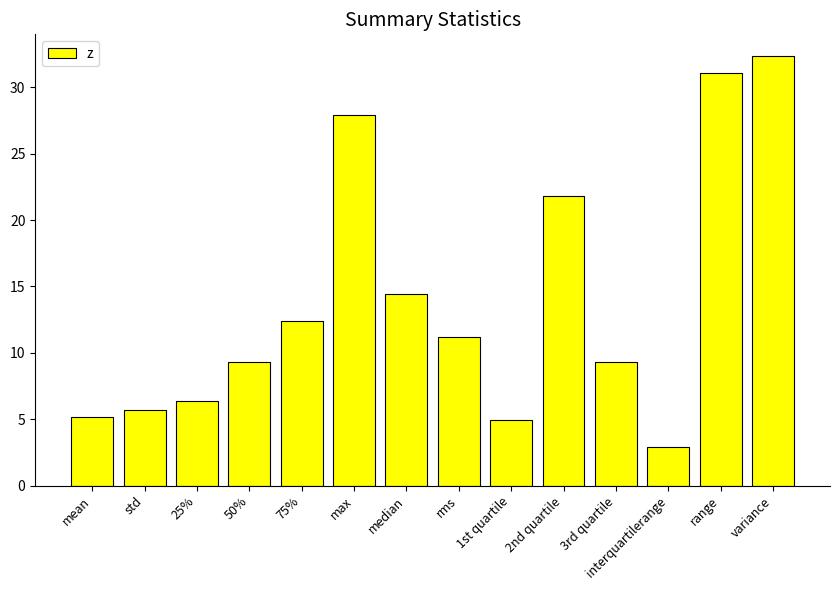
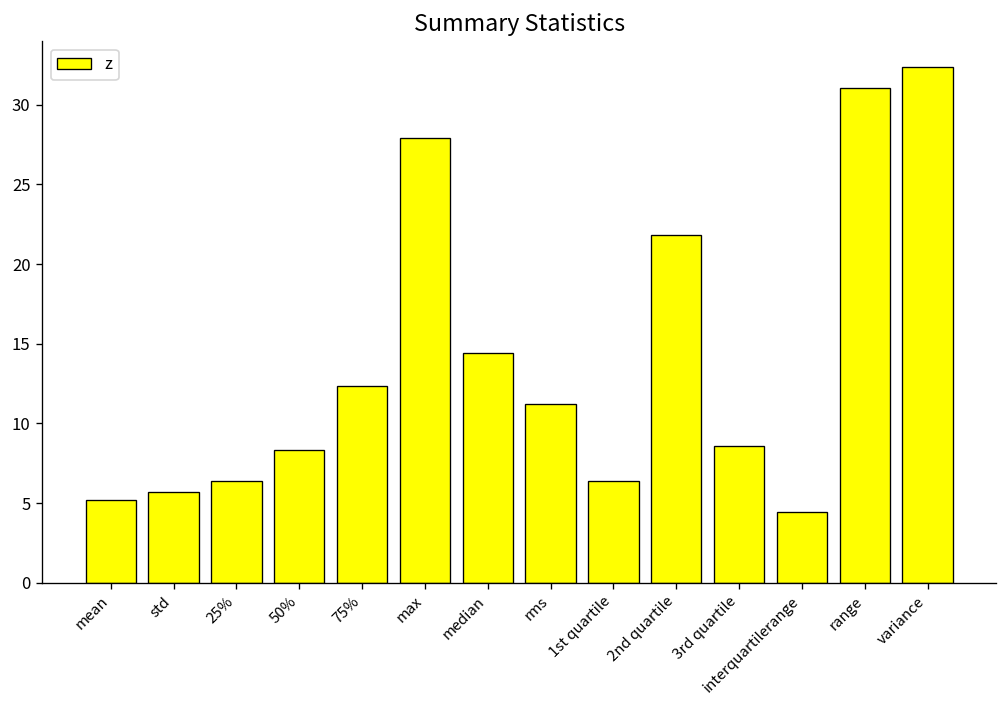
  {
    "mean": 5.2,
    "std": 5.7,
    "25%": 6.4,
-   "50%": 9.3,
+   "50%": 8.3,
    "75%": 12.4,
    "max": 27.9,
    "median": 14.4,
    "rms": 11.2,
-   "1st quartile": 4.9,
+   "1st quartile": 6.4,
    "2nd quartile": 21.8,
-   "3rd quartile": 9.3,
-   "interquartilerange": 2.9,
+   "3rd quartile": 8.6,
+   "interquartilerange": 4.4,
    "range": 31.1,
    "variance": 32.4
  }
